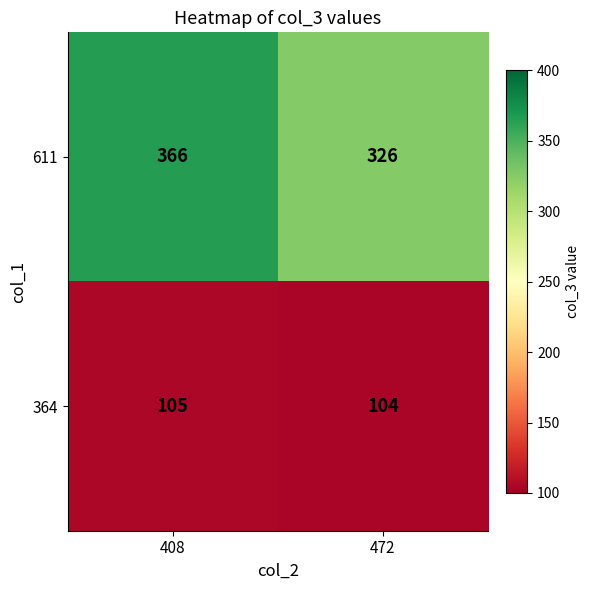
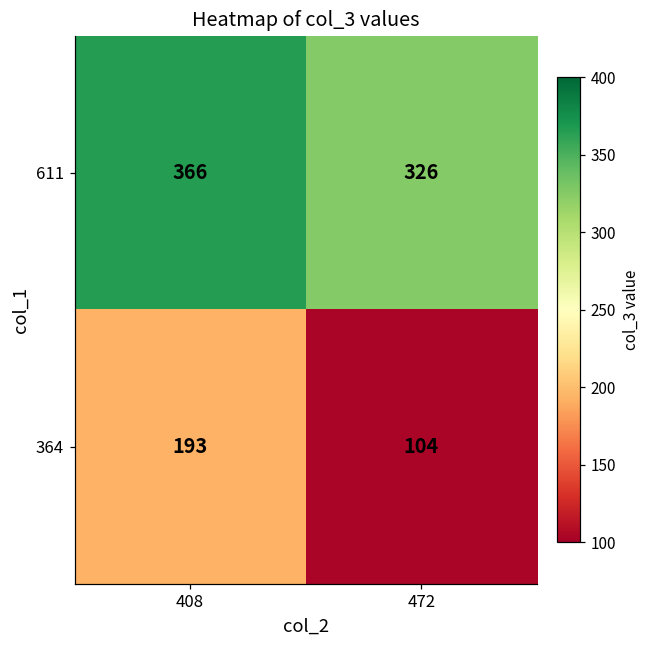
  {
    "611": {
      "408": 366,
      "472": 326
    },
    "364": {
-     "408": 105,
+     "408": 193,
      "472": 104
    }
  }
